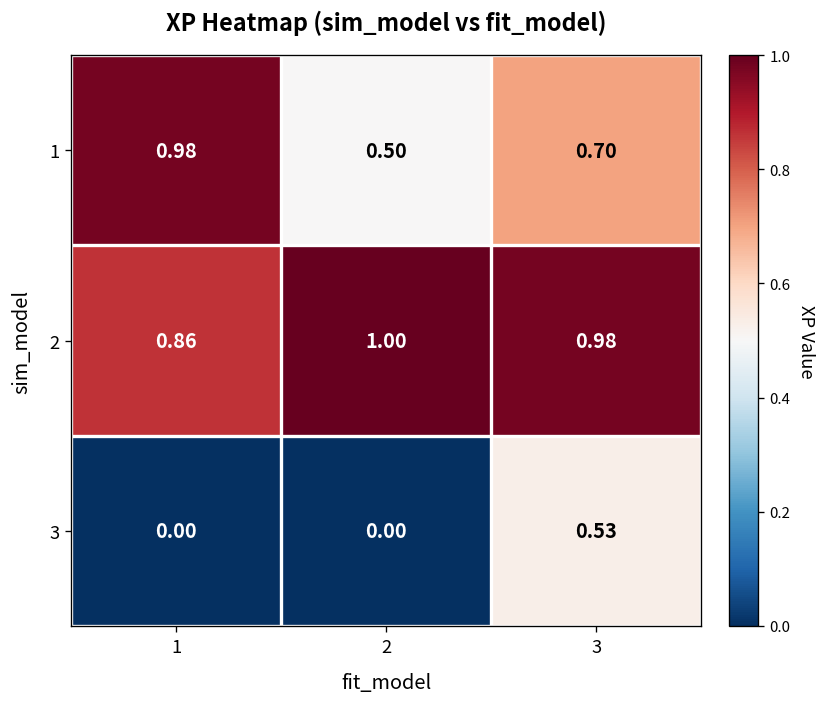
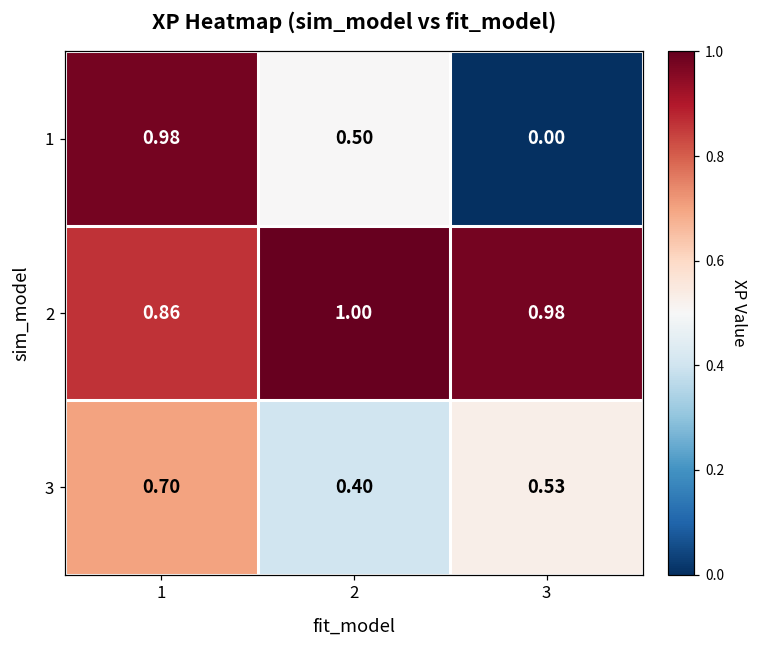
  {
    "1": {
      "1": 0.98,
      "2": 0.50,
-     "3": 0.70
+     "3": 0.00
    },
    "2": {
      "1": 0.86,
      "2": 1.00,
      "3": 0.98
    },
    "3": {
-     "1": 0.00,
-     "2": 0.00,
+     "1": 0.70,
+     "2": 0.40,
      "3": 0.53
    }
  }
